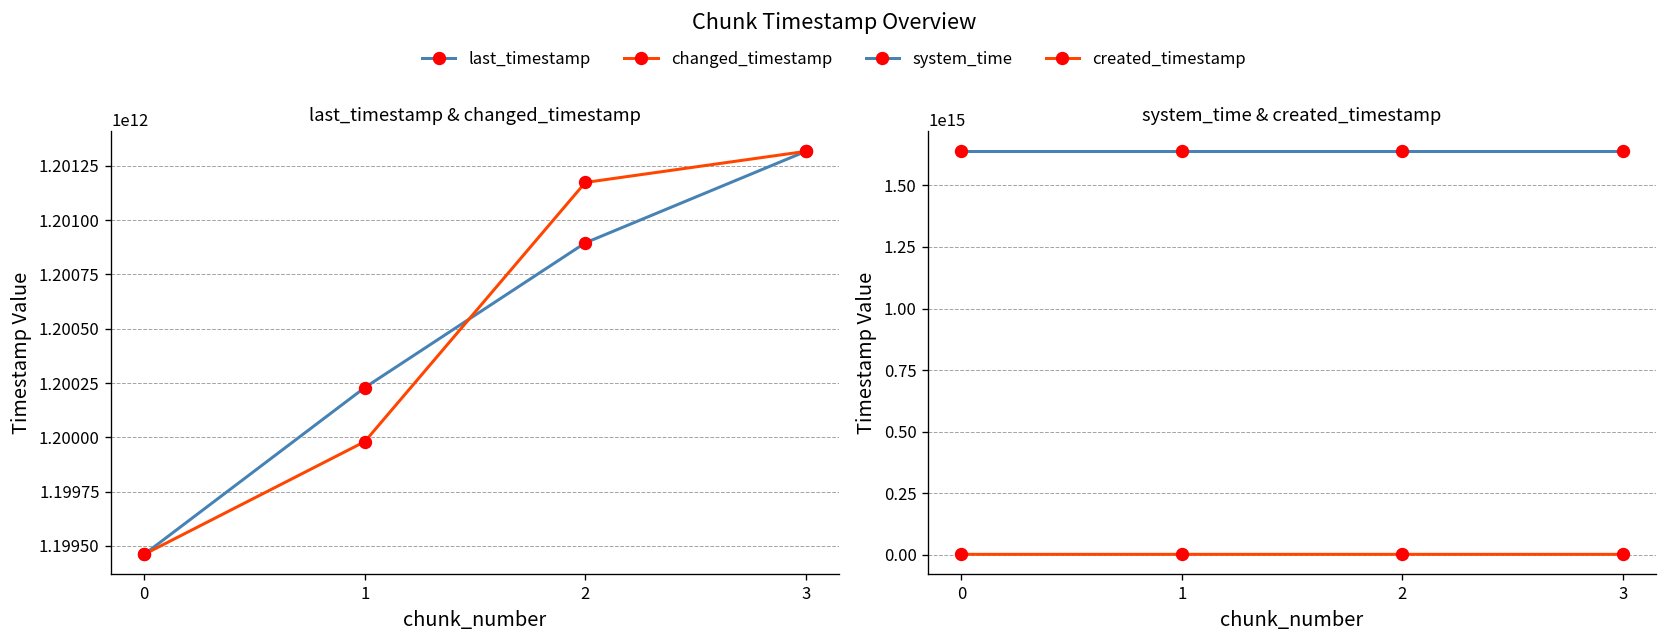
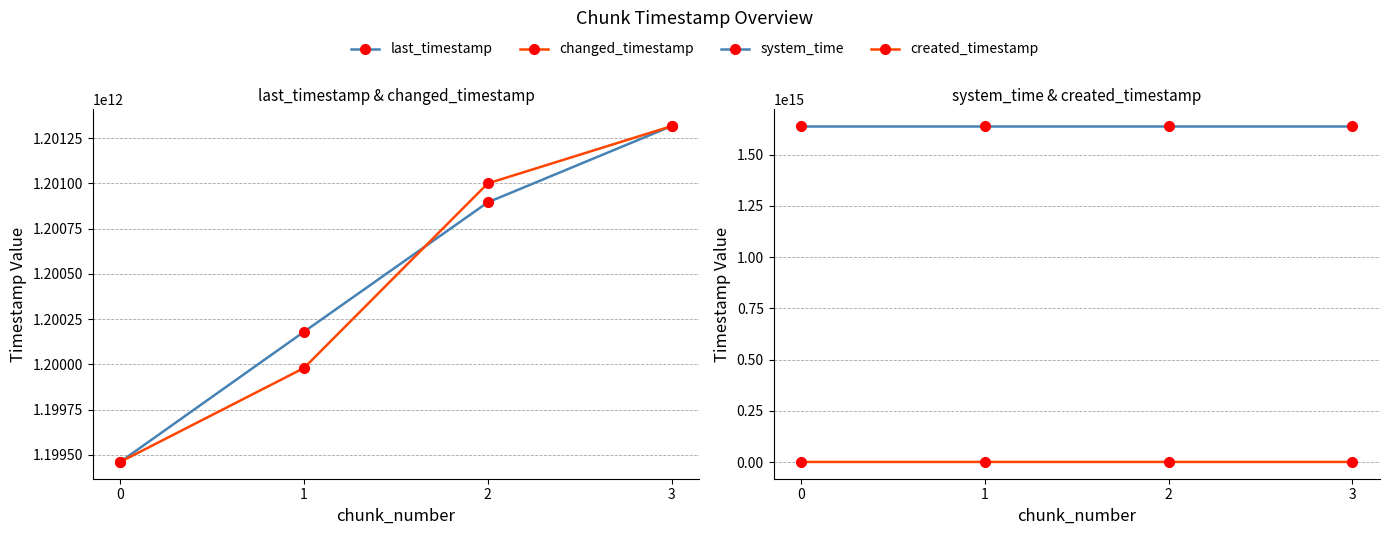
  {
    "last_timestamp & changed_timestamp": {
      "last_timestamp": {
-       "1": 1200230000000,
+       "1": 1200180000000,
        "2": 1200900000000
      },
      "changed_timestamp": {
        "1": 1199980000000,
-       "2": 1201170000000
+       "2": 1201000000000
      }
    },
    "system_time & created_timestamp": {
      "system_time": {
        "0": 1640000000000000,
        "1": 1640000000000000,
        "2": 1640000000000000,
        "3": 1640000000000000
      },
      "created_timestamp": {
        "0": 0,
        "1": 0,
        "2": 0,
        "3": 0
      }
    }
  }
